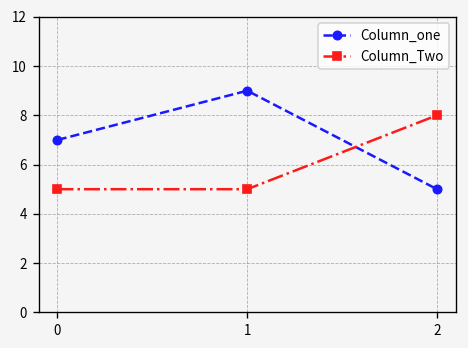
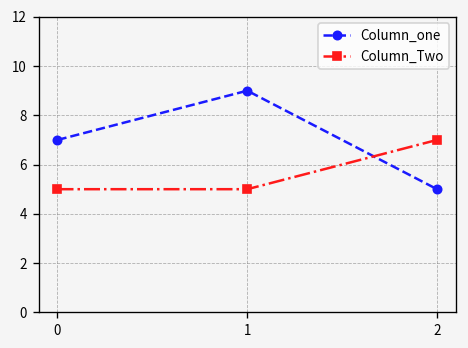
  {
    "Column_one": {
      "0": 7,
      "1": 9,
      "2": 5
    },
    "Column_Two": {
      "0": 5,
      "1": 5,
-     "2": 8
+     "2": 7
    }
  }
